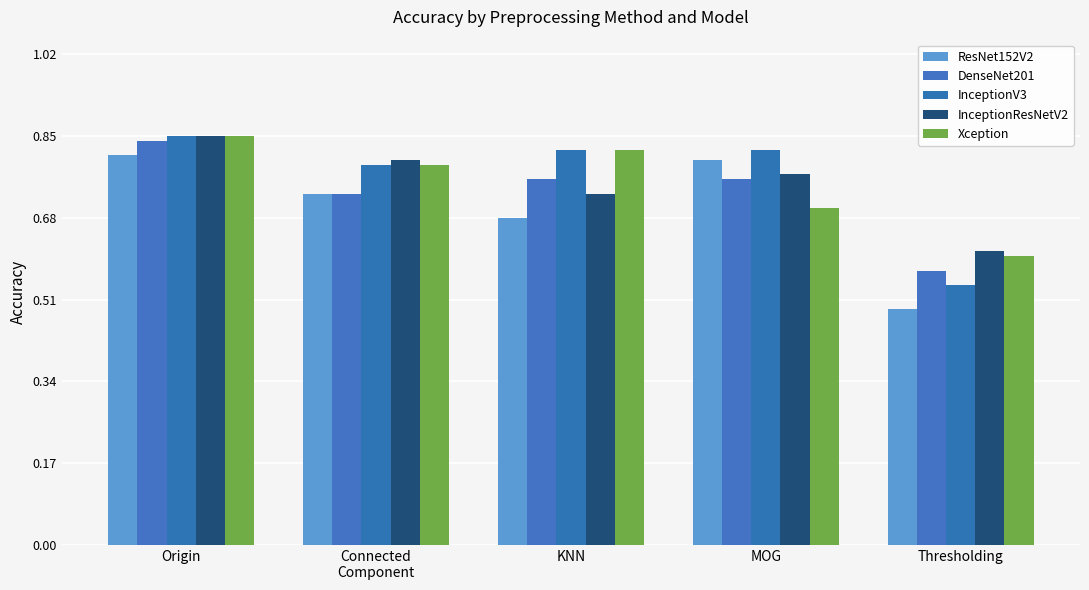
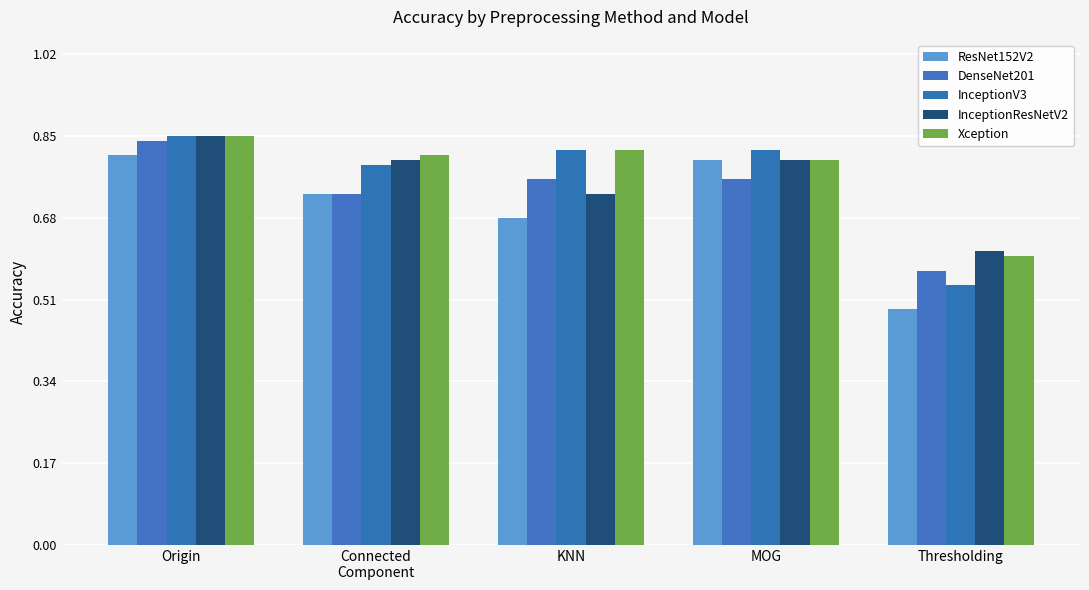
  {
    "InceptionResNetV2": {
      "Origin": 0.85,
      "Connected Component": 0.80,
      "KNN": 0.73,
-     "MOG": 0.77,
+     "MOG": 0.80,
      "Thresholding": 0.61
    },
    "Xception": {
      "Origin": 0.85,
-     "Connected Component": 0.79,
+     "Connected Component": 0.81,
      "KNN": 0.82,
-     "MOG": 0.7,
+     "MOG": 0.8,
      "Thresholding": 0.60
    }
  }
